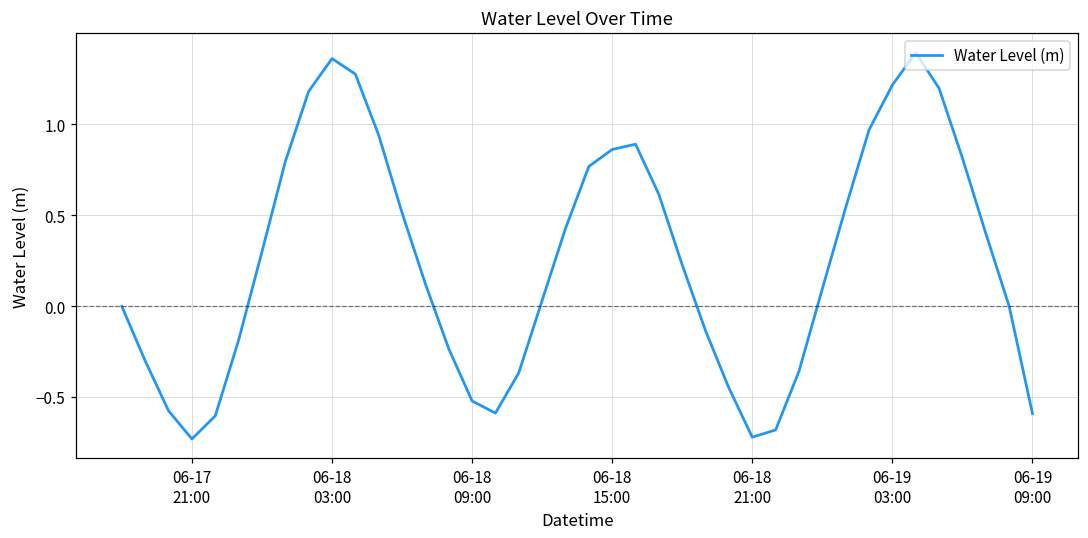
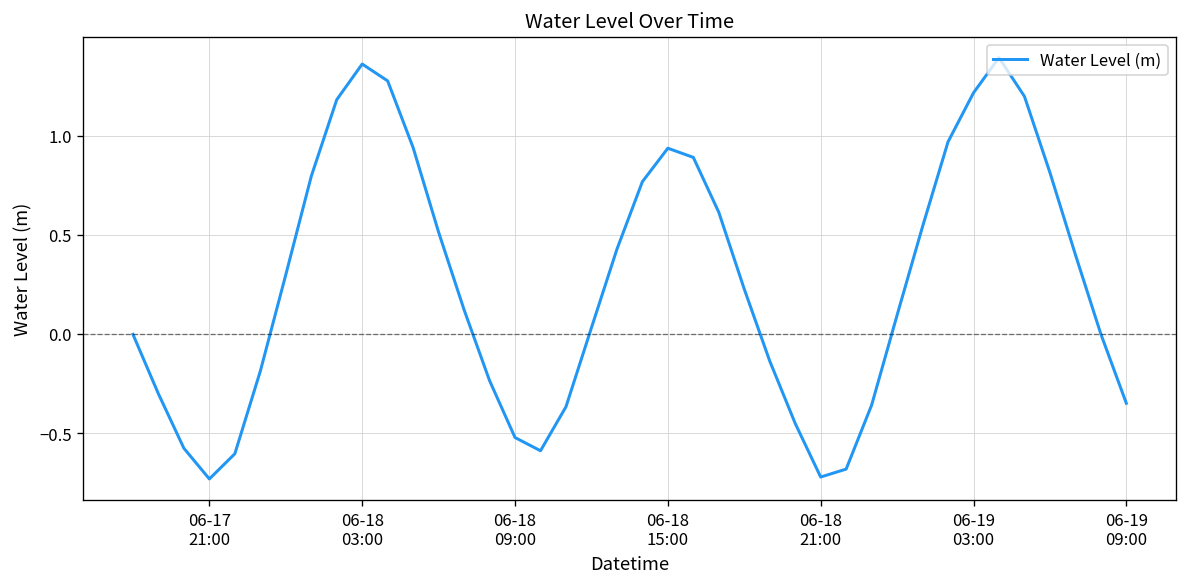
  {
    "06-17 21:00": -0.73,
    "06-18 03:00": 1.36,
    "06-18 09:00": -0.52,
-   "06-18 15:00": 0.86,
+   "06-18 15:00": 0.94,
    "06-18 21:00": -0.72,
    "06-19 03:00": 1.22,
-   "06-19 09:00": -0.59
+   "06-19 09:00": -0.35
  }
